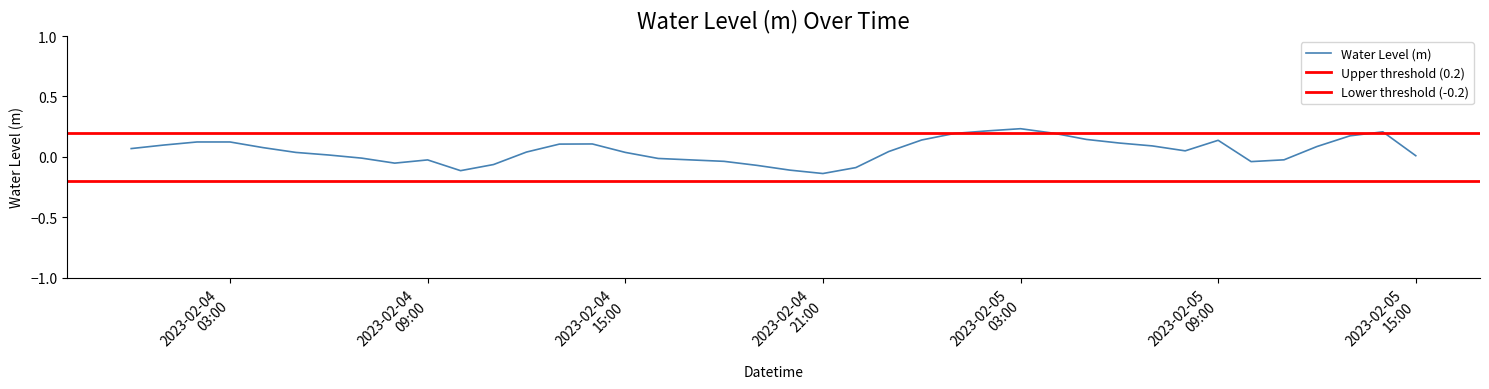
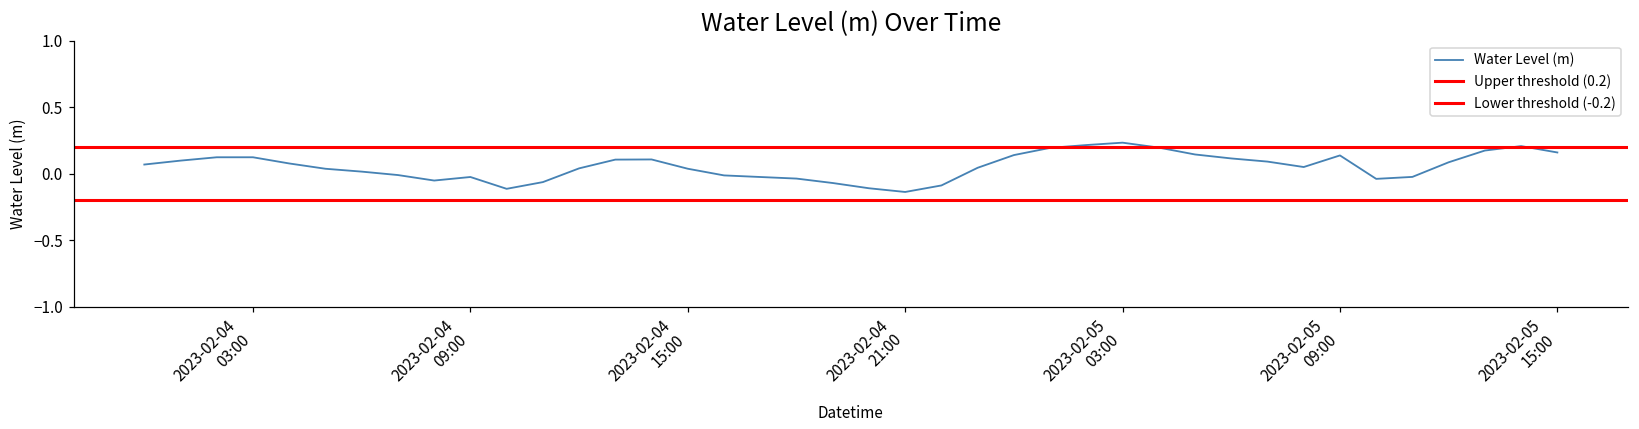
  {
    "2023-02-04 03:00": 0.12,
    "2023-02-04 09:00": -0.02,
    "2023-02-04 15:00": 0.04,
    "2023-02-04 21:00": -0.14,
    "2023-02-05 03:00": 0.23,
    "2023-02-05 09:00": 0.14,
-   "2023-02-05 15:00": 0.01
+   "2023-02-05 15:00": 0.16
  }
